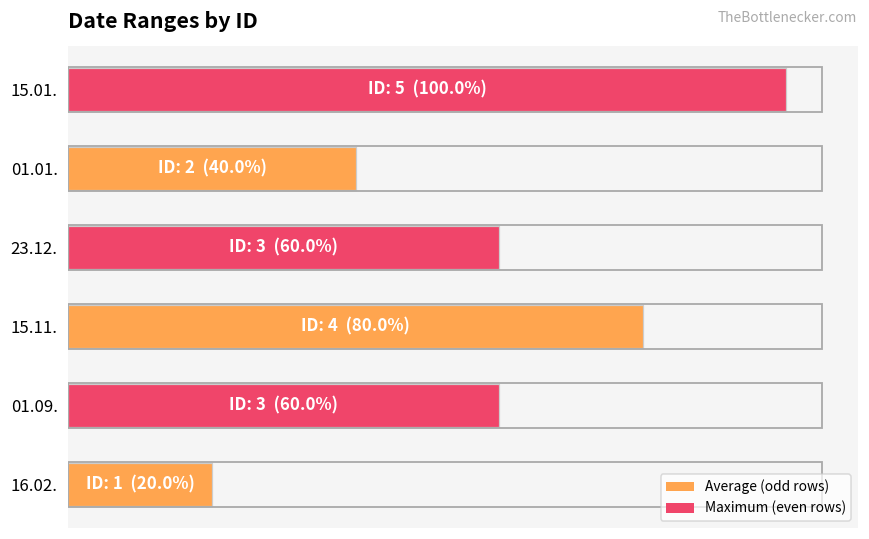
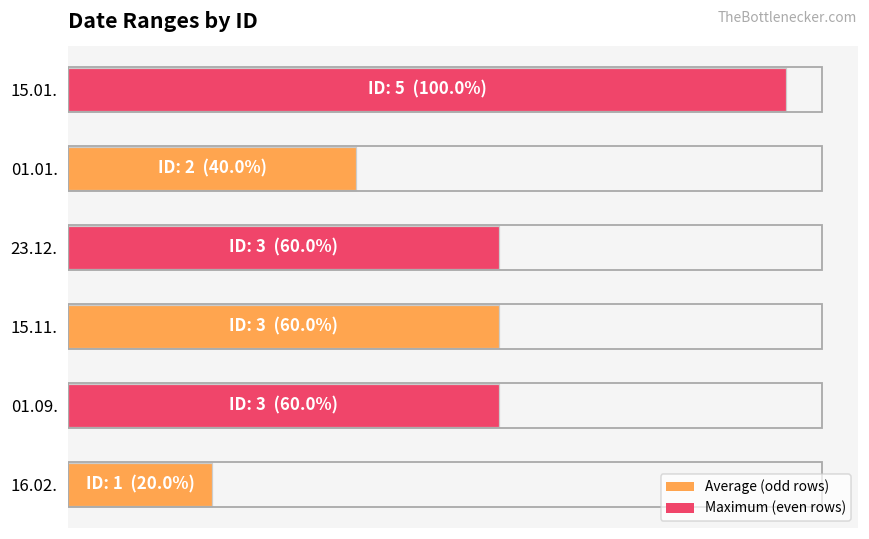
  {
    "15.01.": "(100.0%)",
    "01.01.": "(40.0%)",
    "23.12.": "(60.0%)",
-   "15.11.": "4 (80.0%)",
+   "15.11.": "3 (60.0%)",
    "01.09.": "(60.0%)",
    "16.02.": "(20.0%)"
  }
